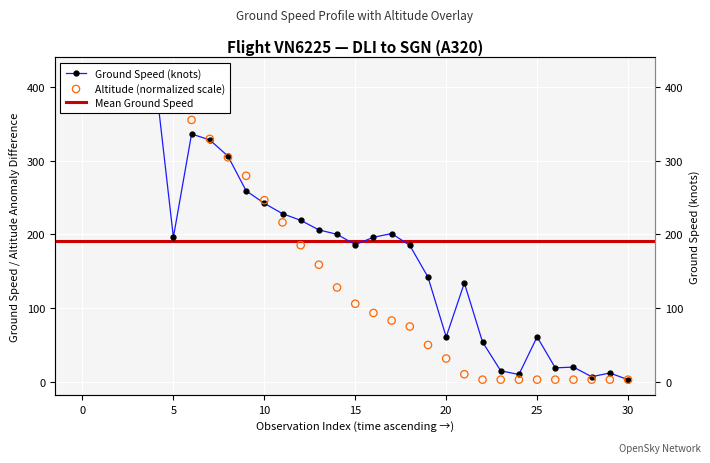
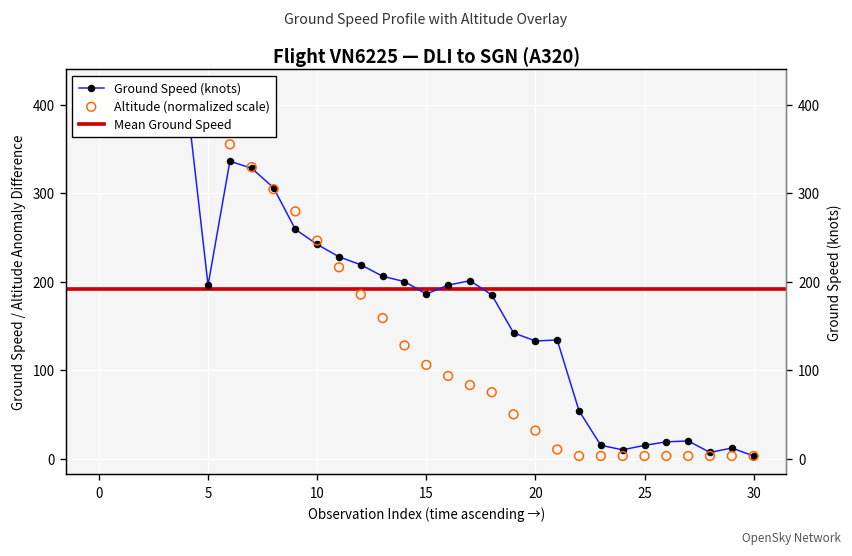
  {
    "Ground Speed (knots)": {
      "5": 200,
      "10": 240,
      "15": 190,
-     "20": 60,
-     "25": 60
+     "20": 130,
+     "25": 20
    }
  }
